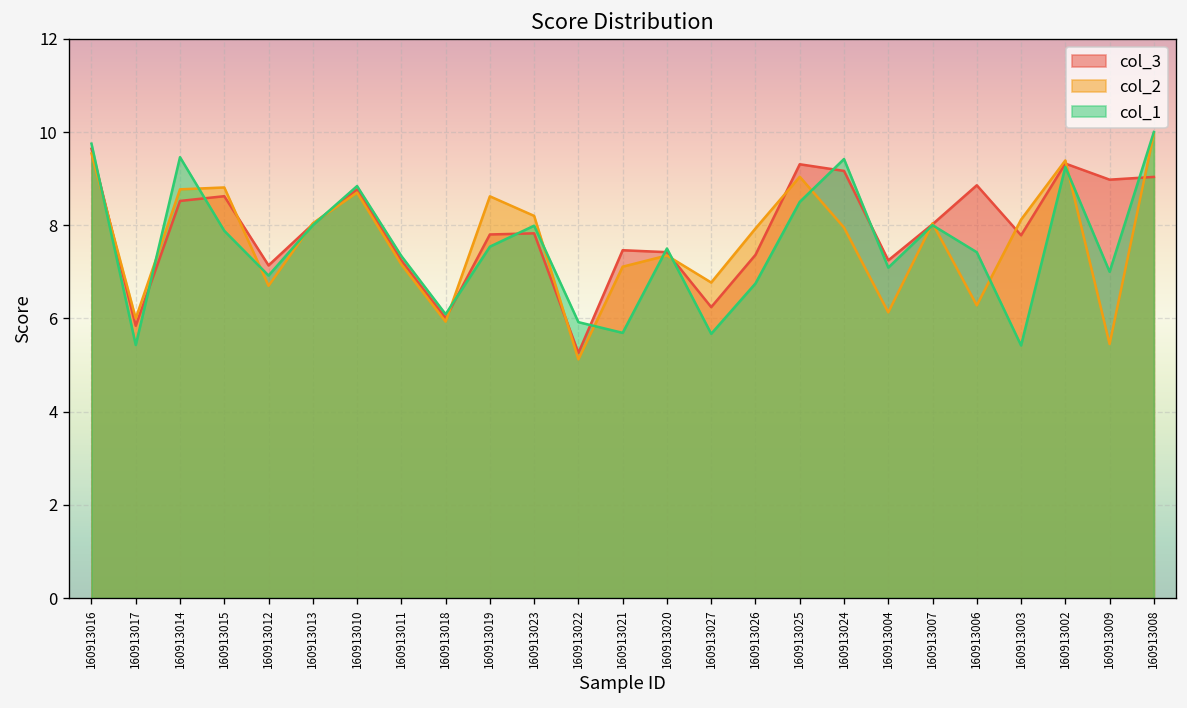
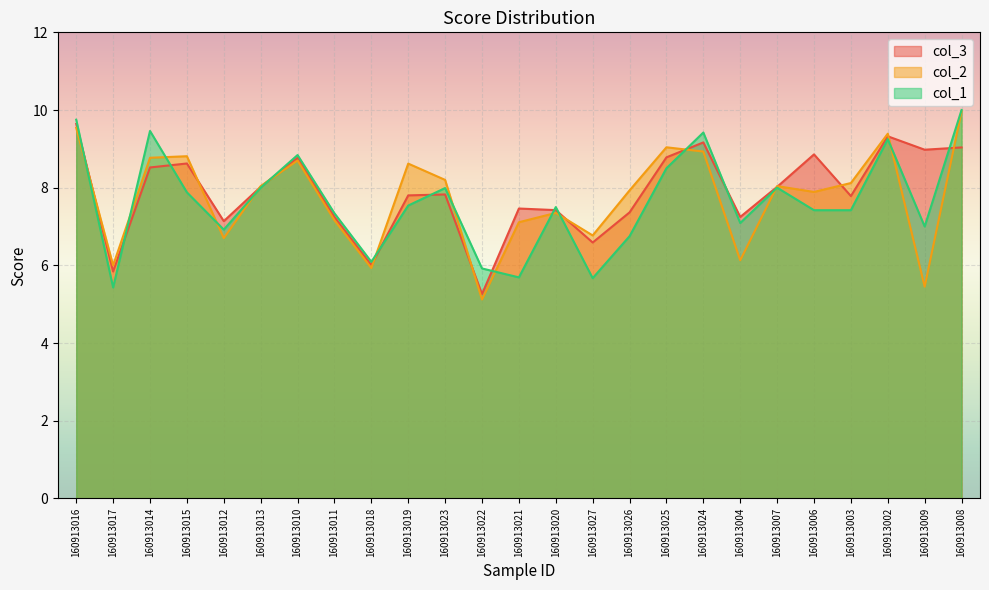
  {
    "col_3": {
      "160913016": 9.6,
      "160913017": 5.8,
      "160913014": 8.5,
      "160913015": 8.6,
      "160913012": 7.1,
      "160913010": 8.8,
      "160913011": 7.2,
      "160913018": 6.0,
      "160913019": 7.8,
      "160913023": 7.8,
      "160913022": 5.3,
      "160913021": 7.5,
      "160913020": 7.4,
-     "160913027": 6.2,
+     "160913027": 6.6,
      "160913026": 7.4,
-     "160913025": 9.3,
+     "160913025": 8.8,
      "160913024": 9.2,
      "160913004": 7.2,
      "160913006": 8.9,
      "160913003": 7.8,
      "160913002": 9.3,
      "160913009": 9.0,
      "160913008": 9.0
    },
    "col_2": {
      "160913016": 9.5,
      "160913017": 6.0,
      "160913014": 8.8,
      "160913015": 8.8,
      "160913012": 6.7,
      "160913010": 8.7,
      "160913011": 7.2,
      "160913018": 5.9,
      "160913019": 8.6,
      "160913023": 8.2,
      "160913022": 5.1,
      "160913021": 7.1,
      "160913020": 7.4,
      "160913027": 6.8,
      "160913026": 7.9,
      "160913025": 9.0,
-     "160913024": 8.0,
+     "160913024": 8.9,
      "160913004": 6.1,
-     "160913006": 6.3,
+     "160913006": 7.9,
      "160913003": 8.1,
      "160913002": 9.4,
      "160913009": 5.5
    },
    "col_1": {
      "160913016": 9.8,
      "160913017": 5.4,
      "160913014": 9.5,
      "160913015": 7.9,
      "160913012": 6.9,
      "160913010": 8.8,
      "160913011": 7.3,
      "160913018": 6.1,
      "160913019": 7.5,
      "160913023": 8.0,
      "160913022": 5.9,
      "160913021": 5.7,
      "160913020": 7.5,
      "160913027": 5.7,
      "160913026": 6.8,
      "160913025": 8.5,
      "160913024": 9.4,
      "160913004": 7.1,
      "160913006": 7.4,
-     "160913003": 5.4,
+     "160913003": 7.4,
      "160913002": 9.3,
      "160913009": 7.0
    }
  }
